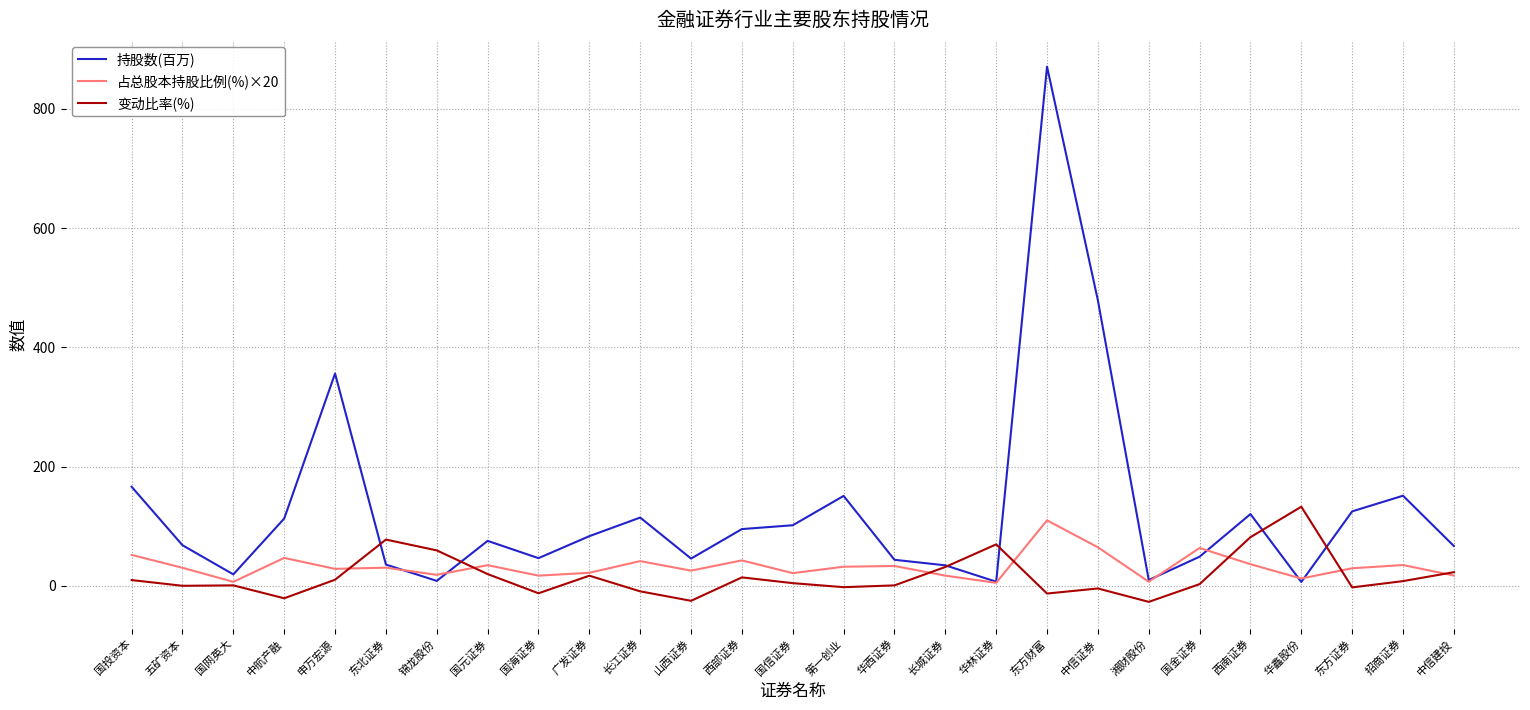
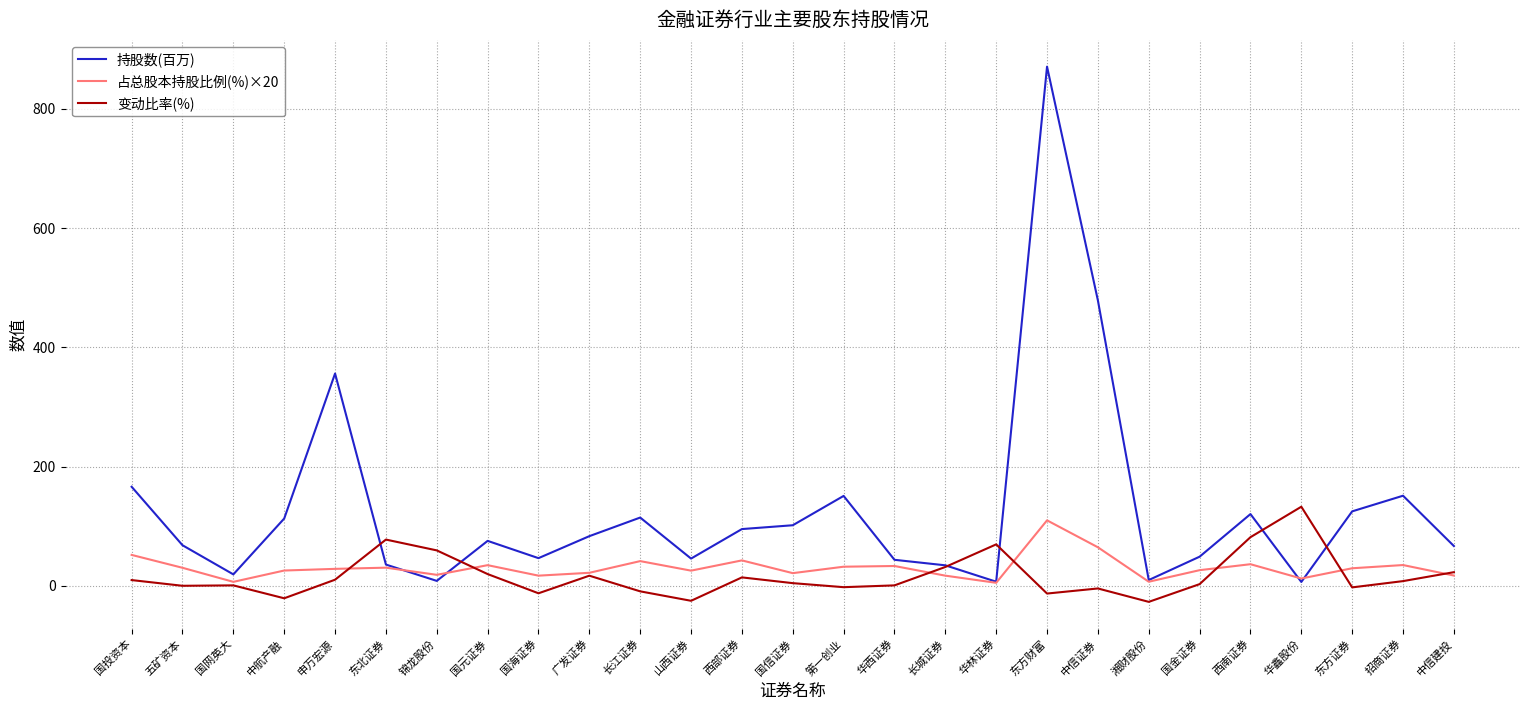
  {
    "持股数(百万)": {
      "国投资本": 170,
      "五矿资本": 70,
      "国网英大": 20,
      "中航产融": 110,
      "申万宏源": 360,
      "东北证券": 40,
      "锦龙股份": 10,
      "国元证券": 80,
      "国海证券": 50,
      "广发证券": 80,
      "长江证券": 110,
      "山西证券": 50,
      "西部证券": 100,
      "国信证券": 100,
      "第一创业": 150,
      "华西证券": 40,
      "东方财富": 870,
      "中信证券": 480,
      "国金证券": 50,
      "西南证券": 120,
      "华鑫股份": 10,
      "东方证券": 120,
      "招商证券": 150,
      "中信建投": 70
    },
    "占总股本持股比例(%)×20": {
      "国投资本": 50,
      "五矿资本": 30,
      "国网英大": 10,
-     "中航产融": 50,
+     "中航产融": 30,
      "申万宏源": 30,
      "东北证券": 30,
      "锦龙股份": 20,
      "国元证券": 30,
      "国海证券": 20,
      "广发证券": 20,
      "长江证券": 40,
      "山西证券": 30,
      "西部证券": 40,
      "国信证券": 20,
      "第一创业": 30,
      "华西证券": 30,
      "长城证券": 20,
      "东方财富": 110,
      "中信证券": 60,
-     "国金证券": 60,
+     "国金证券": 30,
      "西南证券": 40,
      "华鑫股份": 10,
      "东方证券": 30,
      "招商证券": 30,
      "中信建投": 20
    },
    "变动比率(%)": {
      "国投资本": 10,
      "五矿资本": 0,
      "国网英大": 0,
      "中航产融": -20,
      "申万宏源": 10,
      "东北证券": 80,
      "锦龙股份": 60,
      "国元证券": 20,
      "国海证券": -10,
      "广发证券": 20,
      "长江证券": -10,
      "山西证券": -30,
      "西部证券": 10,
      "国信证券": 0,
      "第一创业": 0,
      "华西证券": 0,
      "华林证券": 70,
      "东方财富": -10,
      "中信证券": 0,
      "湘财股份": -30,
      "国金证券": 0,
      "西南证券": 80,
      "华鑫股份": 130,
      "东方证券": 0,
      "招商证券": 10,
      "中信建投": 20
    }
  }
